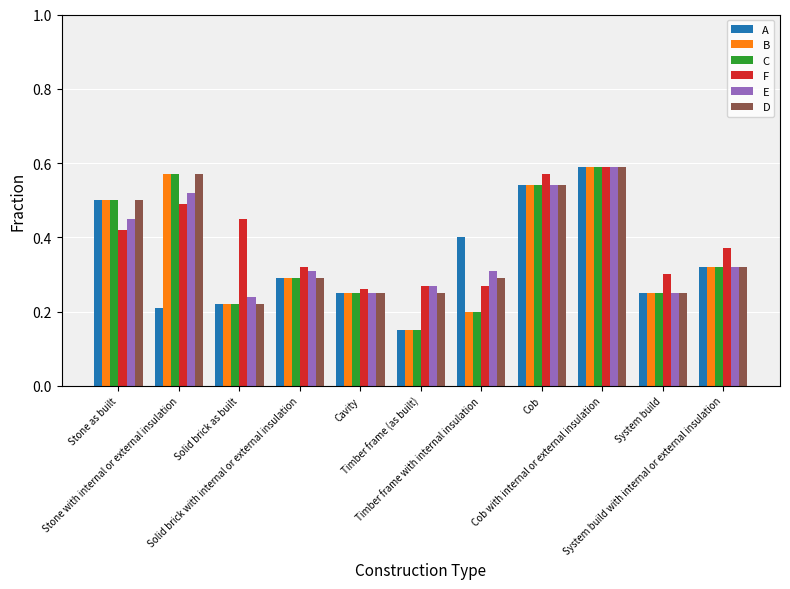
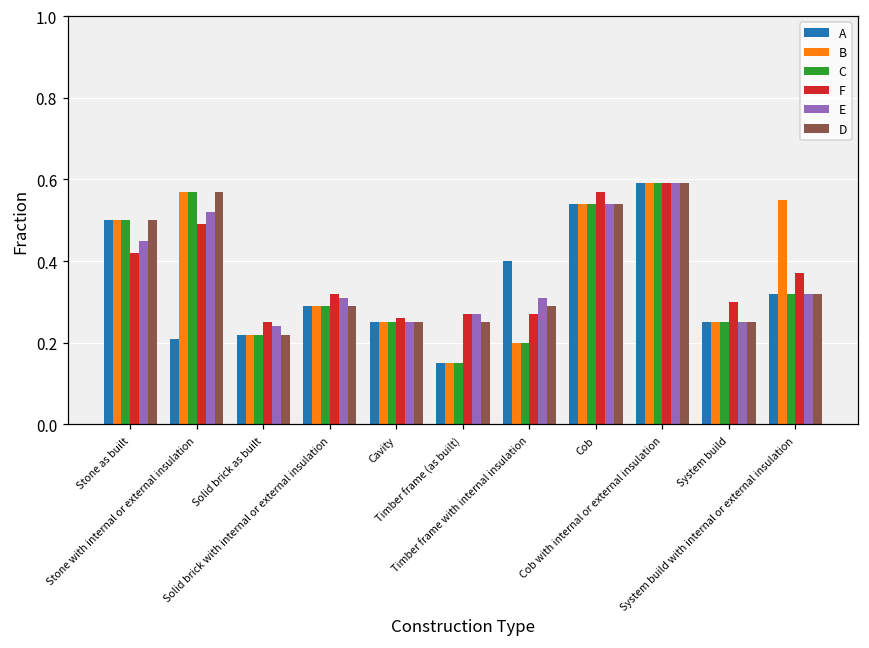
  {
    "A": {
      "Stone as built": 0.50,
      "Stone with internal or external insulation": 0.21,
      "Solid brick as built": 0.22,
      "Solid brick with internal or external insulation": 0.29,
      "Cavity": 0.25,
      "Timber frame (as built)": 0.15,
      "Timber frame with internal insulation": 0.40,
      "Cob": 0.54,
      "Cob with internal or external insulation": 0.59,
      "System build": 0.25,
      "System build with internal or external insulation": 0.32
    },
    "B": {
      "Stone as built": 0.50,
      "Stone with internal or external insulation": 0.57,
      "Solid brick as built": 0.22,
      "Solid brick with internal or external insulation": 0.29,
      "Cavity": 0.25,
      "Timber frame (as built)": 0.15,
      "Timber frame with internal insulation": 0.20,
      "Cob": 0.54,
      "Cob with internal or external insulation": 0.59,
      "System build": 0.25,
-     "System build with internal or external insulation": 0.32
+     "System build with internal or external insulation": 0.55
    },
    "C": {
      "Stone as built": 0.50,
      "Stone with internal or external insulation": 0.57,
      "Solid brick as built": 0.22,
      "Solid brick with internal or external insulation": 0.29,
      "Cavity": 0.25,
      "Timber frame (as built)": 0.15,
      "Timber frame with internal insulation": 0.20,
      "Cob": 0.54,
      "Cob with internal or external insulation": 0.59,
      "System build": 0.25,
      "System build with internal or external insulation": 0.32
    },
    "F": {
      "Stone as built": 0.42,
      "Stone with internal or external insulation": 0.49,
-     "Solid brick as built": 0.45,
+     "Solid brick as built": 0.25,
      "Solid brick with internal or external insulation": 0.32,
      "Cavity": 0.26,
      "Timber frame (as built)": 0.27,
      "Timber frame with internal insulation": 0.27,
      "Cob": 0.57,
      "Cob with internal or external insulation": 0.59,
      "System build": 0.30,
      "System build with internal or external insulation": 0.37
    },
    "E": {
      "Stone as built": 0.45,
      "Stone with internal or external insulation": 0.52,
      "Solid brick as built": 0.24,
      "Solid brick with internal or external insulation": 0.31,
      "Cavity": 0.25,
      "Timber frame (as built)": 0.27,
      "Timber frame with internal insulation": 0.31,
      "Cob": 0.54,
      "Cob with internal or external insulation": 0.59,
      "System build": 0.25,
      "System build with internal or external insulation": 0.32
    },
    "D": {
      "Stone as built": 0.50,
      "Stone with internal or external insulation": 0.57,
      "Solid brick as built": 0.22,
      "Solid brick with internal or external insulation": 0.29,
      "Cavity": 0.25,
      "Timber frame (as built)": 0.25,
      "Timber frame with internal insulation": 0.29,
      "Cob": 0.54,
      "Cob with internal or external insulation": 0.59,
      "System build": 0.25,
      "System build with internal or external insulation": 0.32
    }
  }
